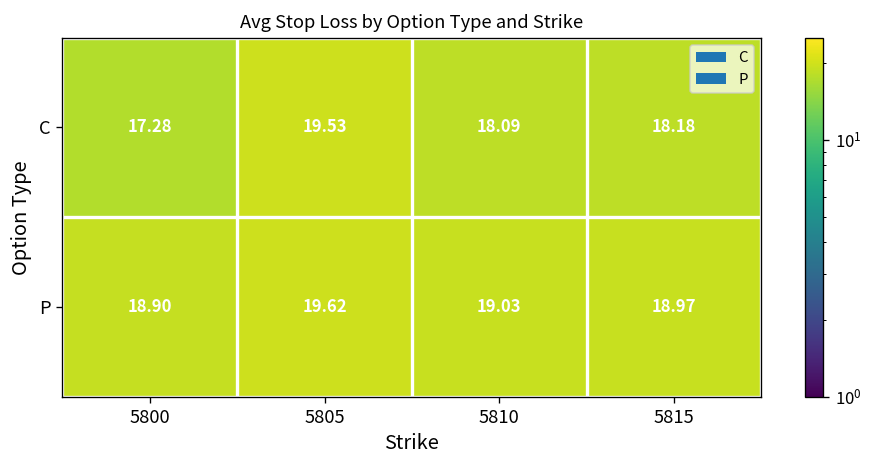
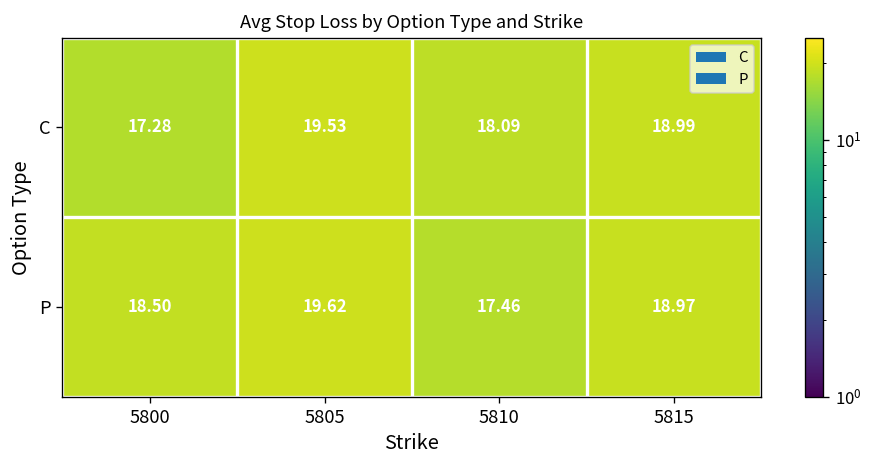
  {
    "C": {
      "5800": 17.28,
      "5805": 19.53,
      "5810": 18.09,
-     "5815": 18.18
+     "5815": 18.99
    },
    "P": {
-     "5800": 18.90,
+     "5800": 18.50,
      "5805": 19.62,
-     "5810": 19.03,
+     "5810": 17.46,
      "5815": 18.97
    }
  }
